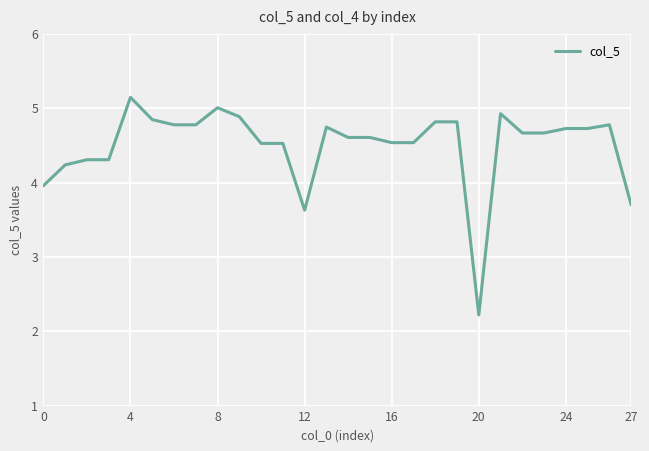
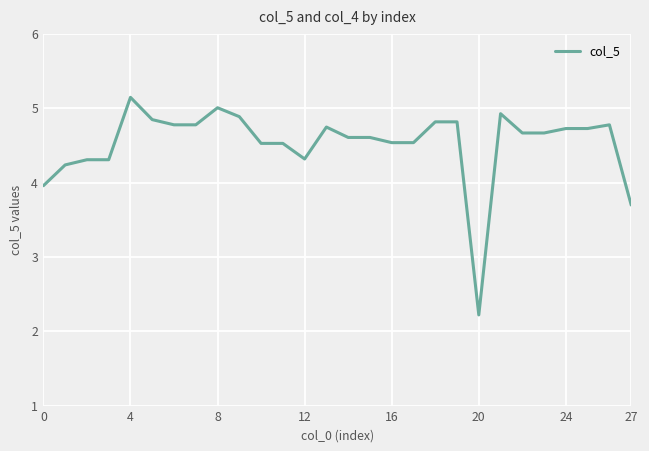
  {
    "0": 4.0,
    "4": 5.2,
    "8": 5.0,
-   "12": 3.6,
+   "12": 4.3,
    "16": 4.5,
    "20": 2.2,
    "24": 4.7,
    "27": 3.7
  }
